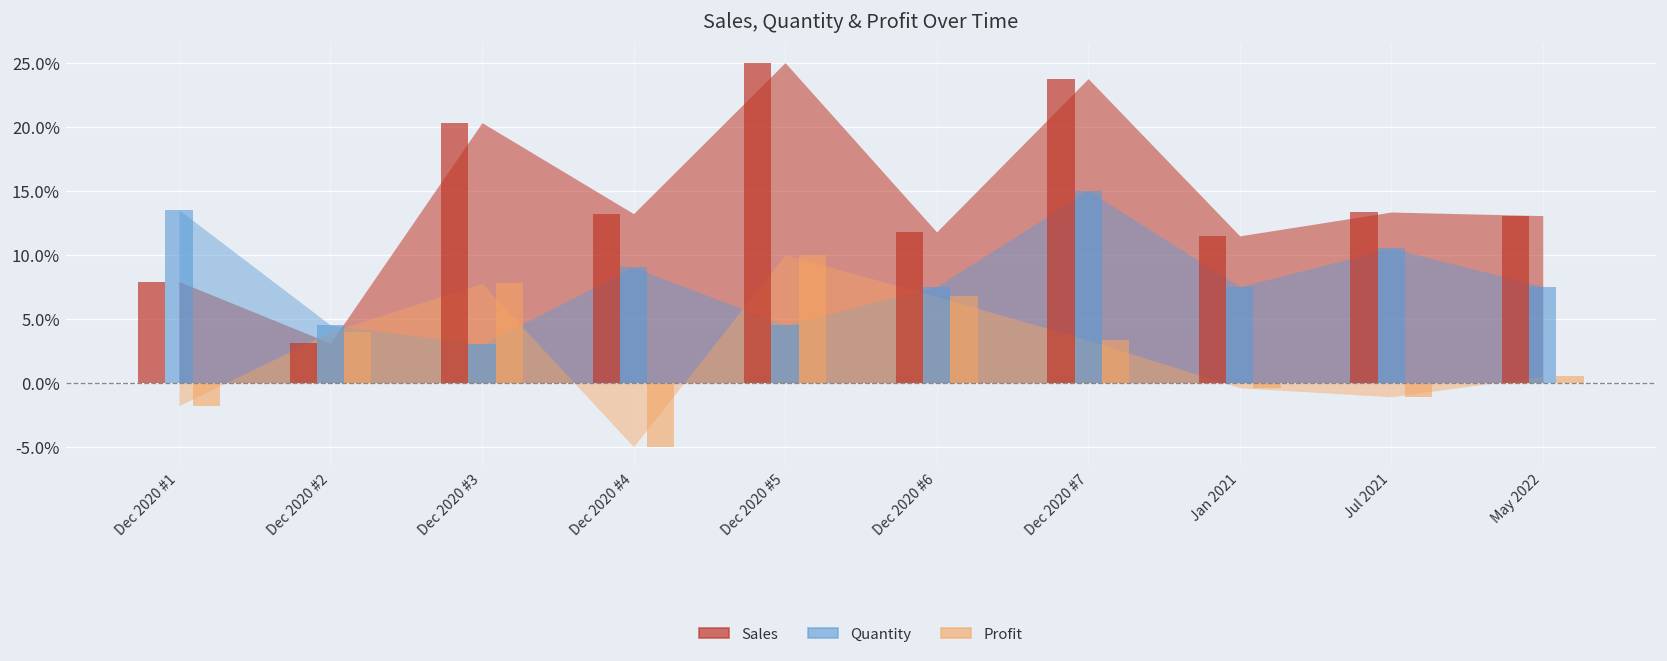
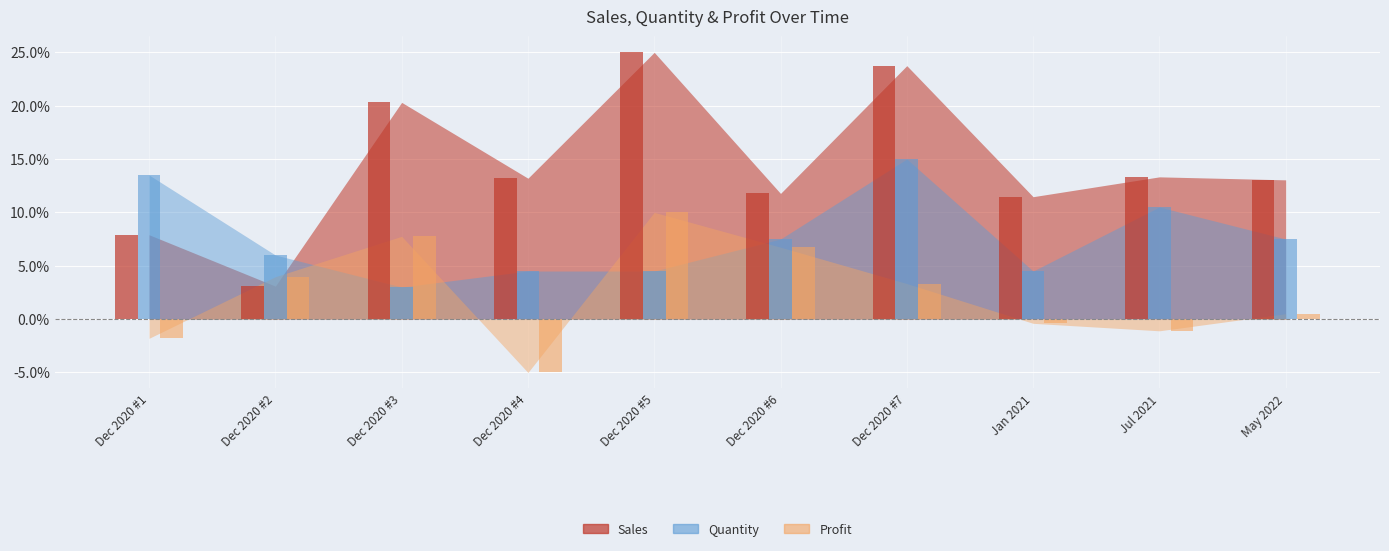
  {
    "Quantity": {
      "Dec 2020 #1": "13.5%",
-     "Dec 2020 #2": "4.5%",
+     "Dec 2020 #2": "6.0%",
      "Dec 2020 #3": "3.0%",
-     "Dec 2020 #4": "9.0%",
+     "Dec 2020 #4": "4.5%",
      "Dec 2020 #5": "4.5%",
      "Dec 2020 #6": "7.5%",
      "Dec 2020 #7": "15.0%",
-     "Jan 2021": "7.5%",
+     "Jan 2021": "4.5%",
      "Jul 2021": "10.5%",
      "May 2022": "7.5%"
    }
  }
